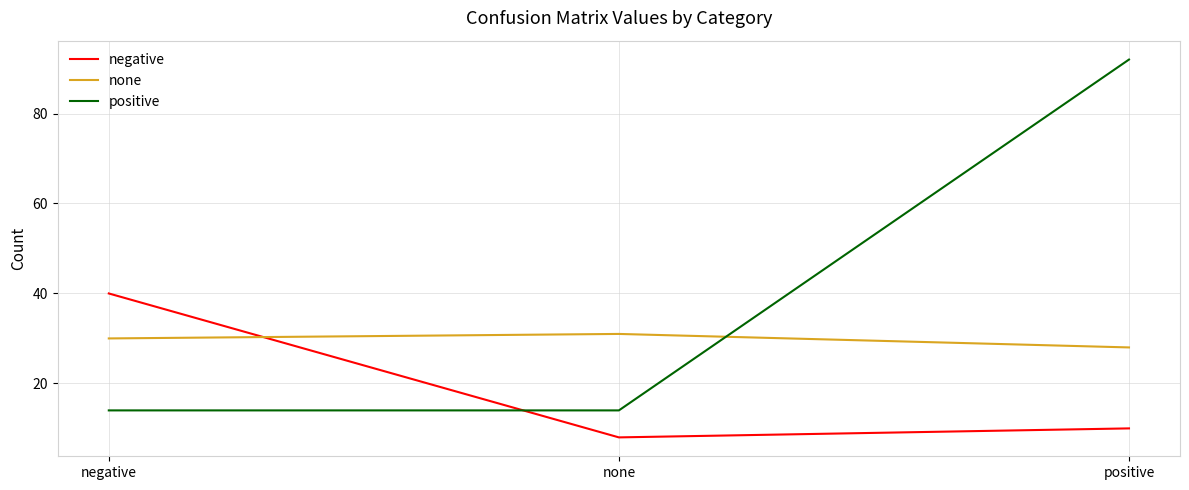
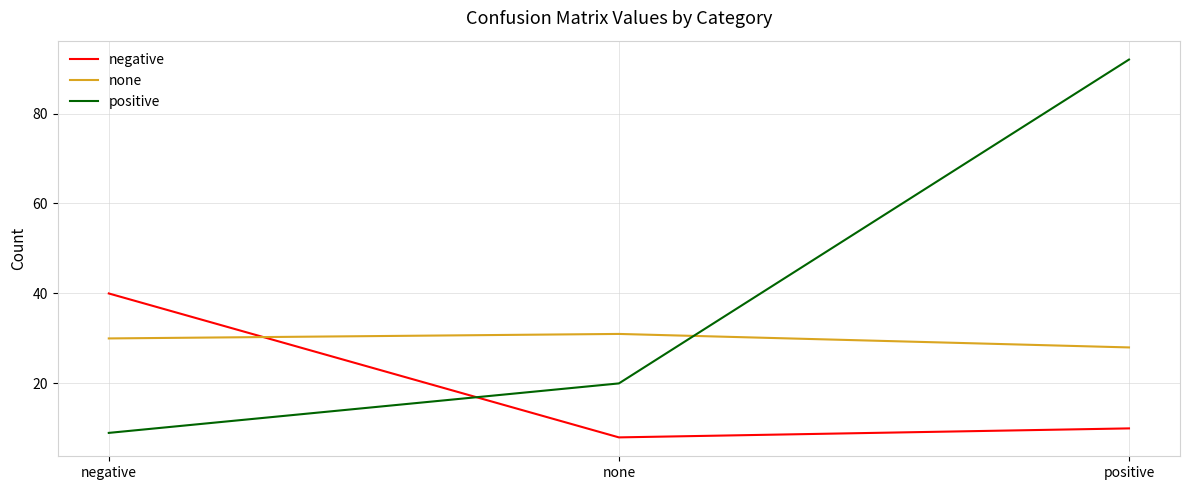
  {
    "negative": {
      "negative": 40,
      "none": 8,
      "positive": 10
    },
    "none": {
      "negative": 30,
      "none": 31,
      "positive": 28
    },
    "positive": {
-     "negative": 14,
-     "none": 14,
+     "negative": 9,
+     "none": 20,
      "positive": 92
    }
  }
